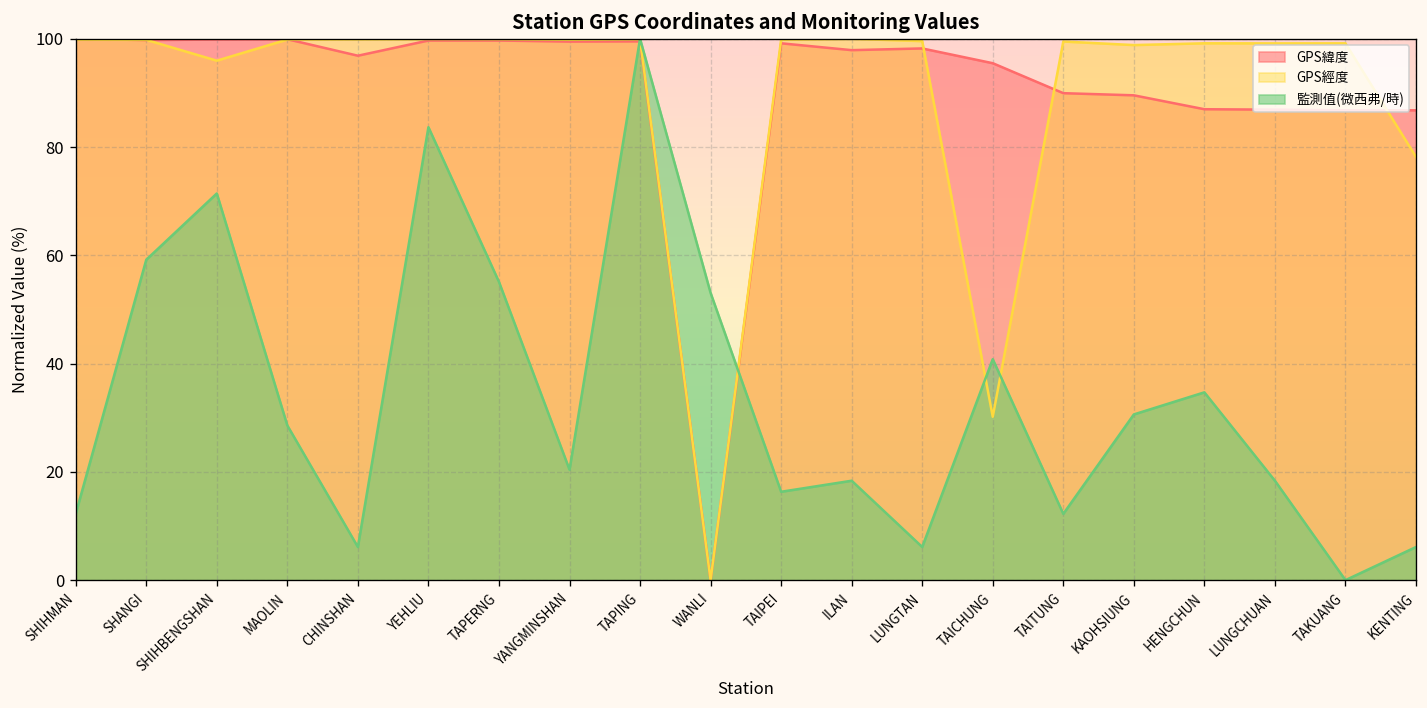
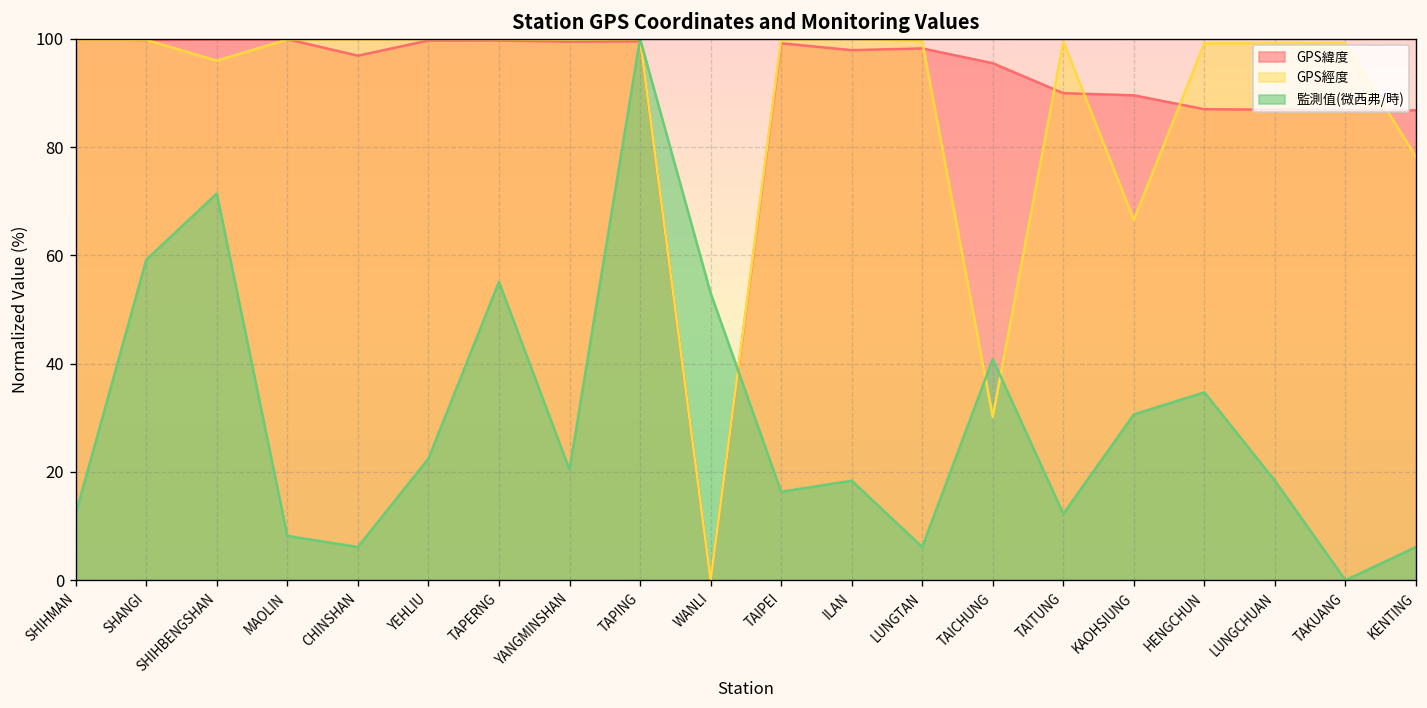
  {
    "GPS緯度": {
      "SHIHBENGSHAN": 100,
      "CHINSHAN": 97,
      "TAIPEI": 99,
      "ILAN": 98,
      "LUNGTAN": 98,
      "TAICHUNG": 95,
      "TAITUNG": 90,
      "KAOHSIUNG": 90,
      "HENGCHUN": 87,
      "LUNGCHUAN": 87,
      "TAKUANG": 87,
      "KENTING": 87
    },
    "GPS經度": {
      "SHIHBENGSHAN": 96,
      "CHINSHAN": 100,
      "TAIPEI": 100,
      "ILAN": 100,
      "LUNGTAN": 100,
      "TAICHUNG": 30,
      "TAITUNG": 99,
-     "KAOHSIUNG": 99,
+     "KAOHSIUNG": 67,
      "HENGCHUN": 99,
      "LUNGCHUAN": 99,
      "TAKUANG": 99,
      "KENTING": 78
    },
    "監測值(微西弗/時)": {
      "SHIHMAN": 12,
      "SHANGI": 59,
      "SHIHBENGSHAN": 71,
-     "MAOLIN": 29,
+     "MAOLIN": 8,
      "CHINSHAN": 6,
-     "YEHLIU": 84,
+     "YEHLIU": 22,
      "TAPERNG": 55,
      "YANGMINSHAN": 20,
      "WANLI": 53,
      "TAIPEI": 16,
      "ILAN": 18,
      "LUNGTAN": 6,
      "TAICHUNG": 41,
      "TAITUNG": 12,
      "KAOHSIUNG": 31,
      "HENGCHUN": 35,
      "LUNGCHUAN": 18,
      "TAKUANG": 0,
      "KENTING": 6
    }
  }
